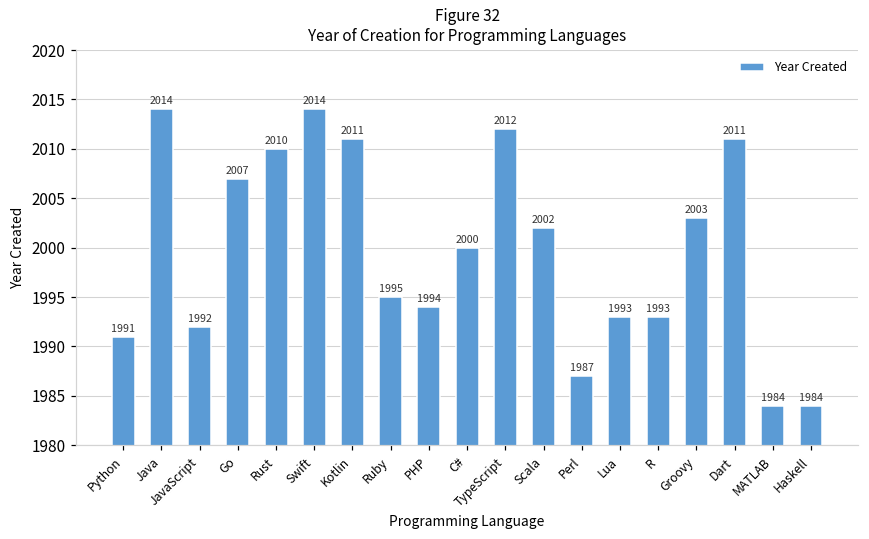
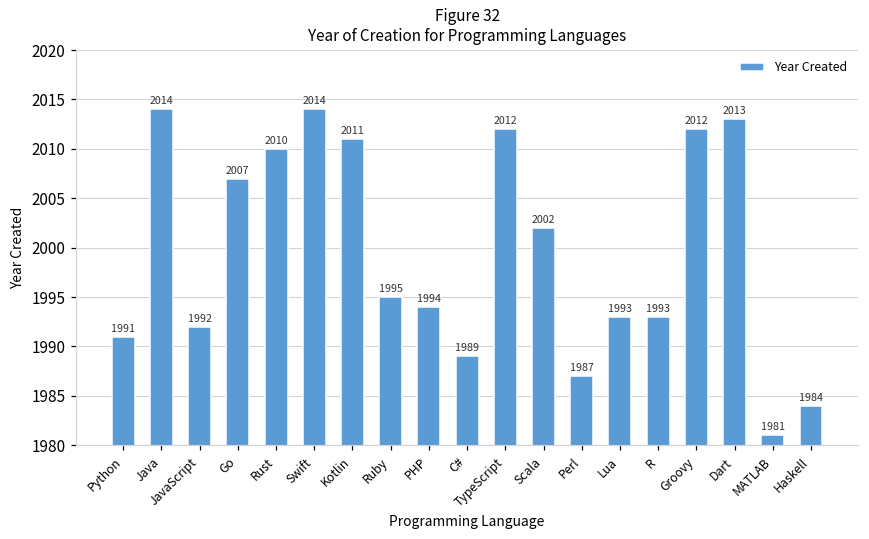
  {
    "Python": 1991,
    "Java": 2014,
    "JavaScript": 1992,
    "Go": 2007,
    "Rust": 2010,
    "Swift": 2014,
    "Kotlin": 2011,
    "Ruby": 1995,
    "PHP": 1994,
-   "C#": 2000,
+   "C#": 1989,
    "TypeScript": 2012,
    "Scala": 2002,
    "Perl": 1987,
    "Lua": 1993,
    "R": 1993,
-   "Groovy": 2003,
-   "Dart": 2011,
-   "MATLAB": 1984,
+   "Groovy": 2012,
+   "Dart": 2013,
+   "MATLAB": 1981,
    "Haskell": 1984
  }
